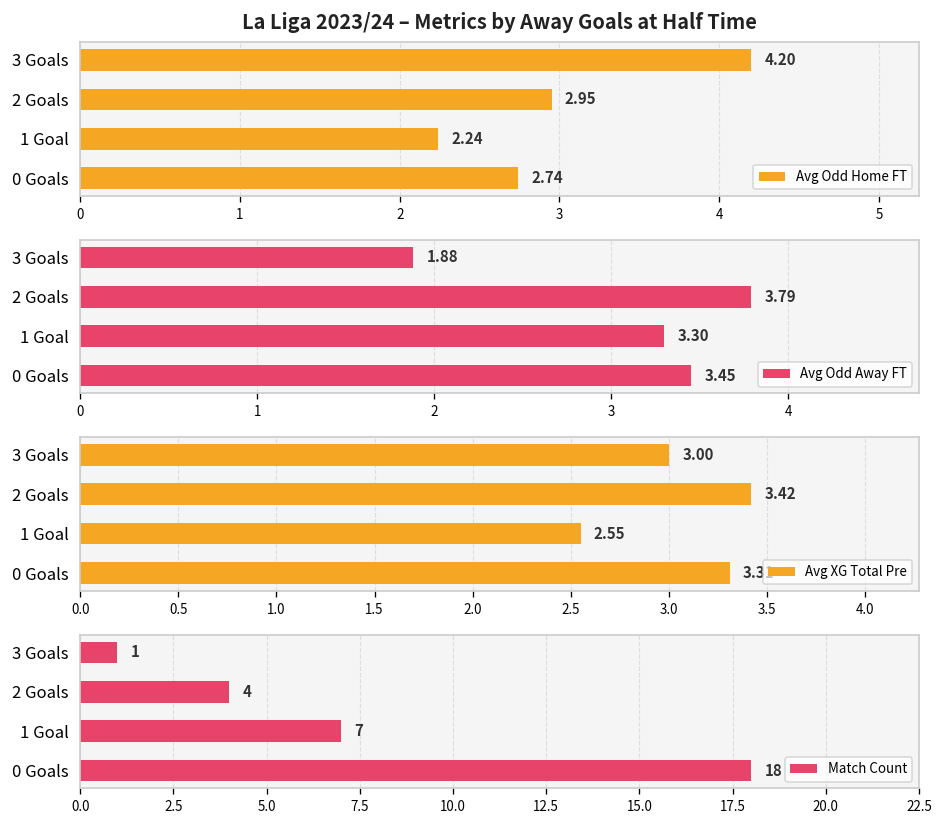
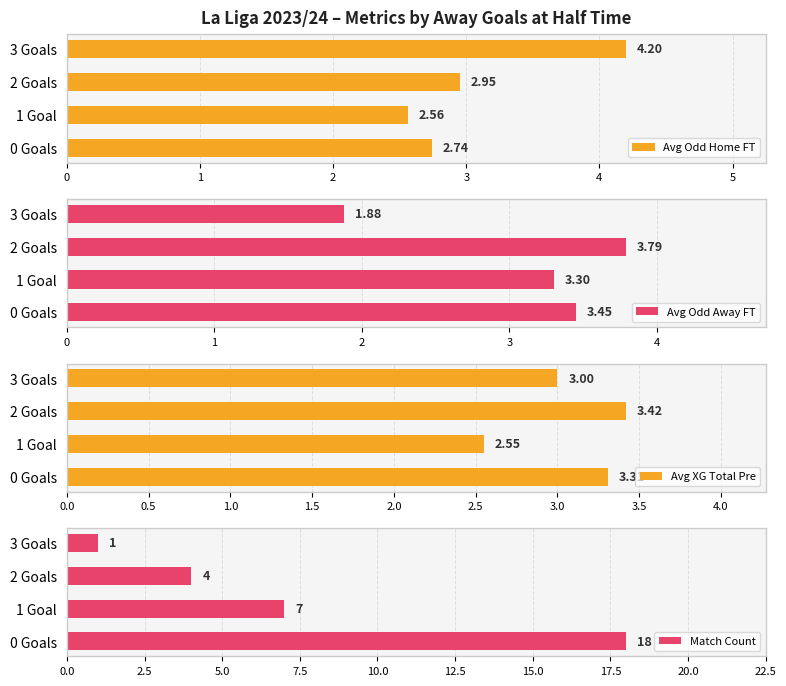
  {
    "La Liga 2023/24 – Metrics by Away Goals at Half Time": {
      "3 Goals": 4.20,
      "2 Goals": 2.95,
-     "1 Goal": 2.24,
+     "1 Goal": 2.56,
      "0 Goals": 2.74
    }
  }
